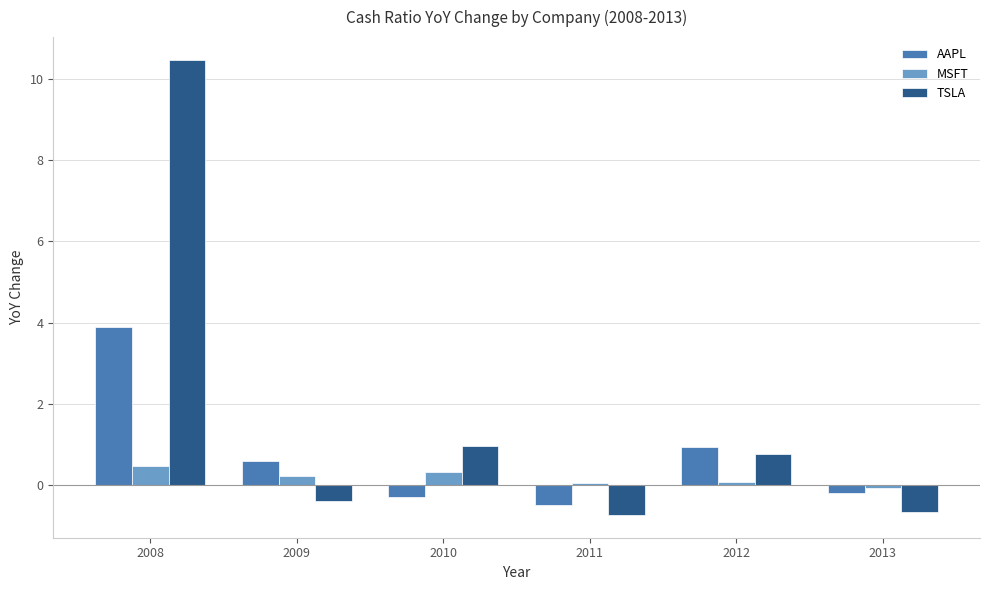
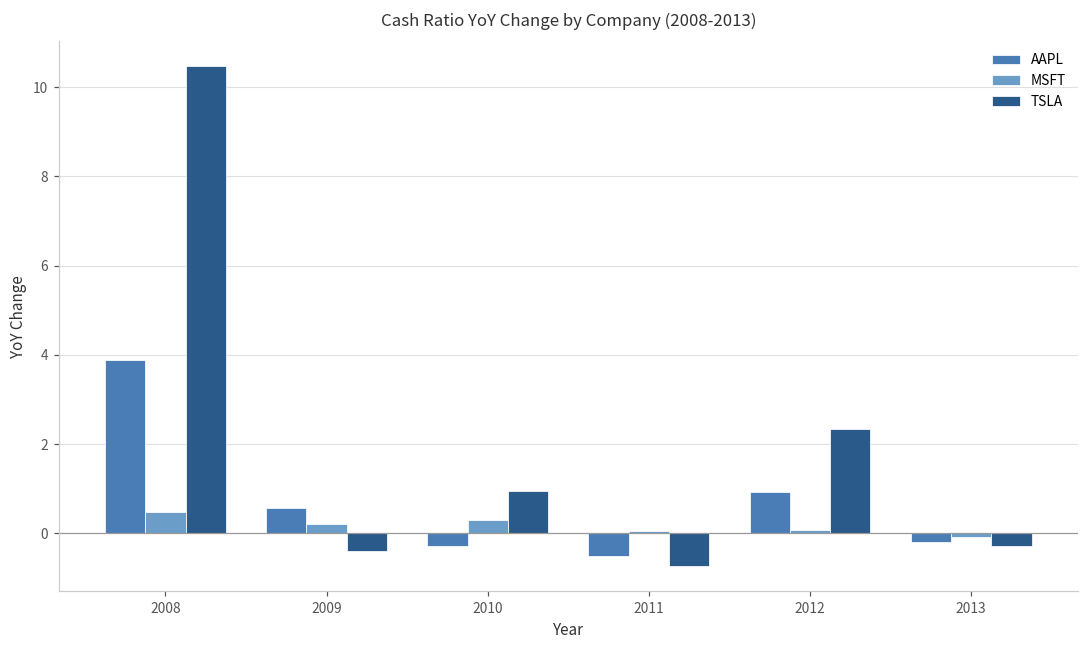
  {
    "TSLA": {
      "2008": 10.5,
      "2009": -0.4,
      "2010": 1.0,
      "2011": -0.7,
-     "2012": 0.8,
-     "2013": -0.7
+     "2012": 2.3,
+     "2013": -0.3
    }
  }
